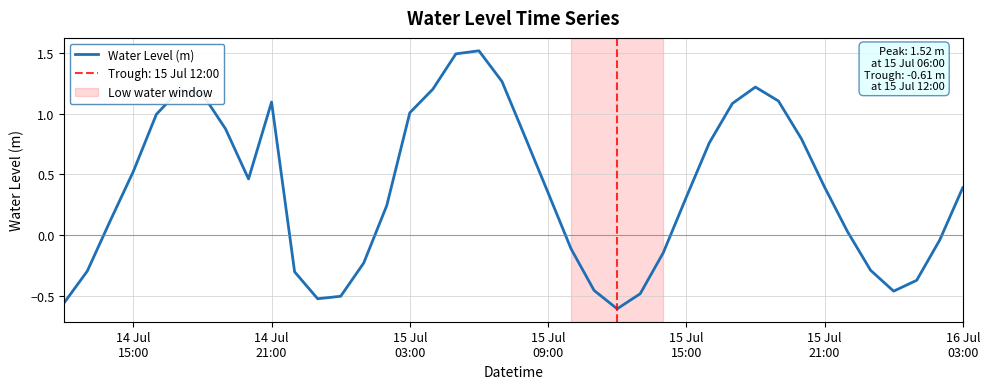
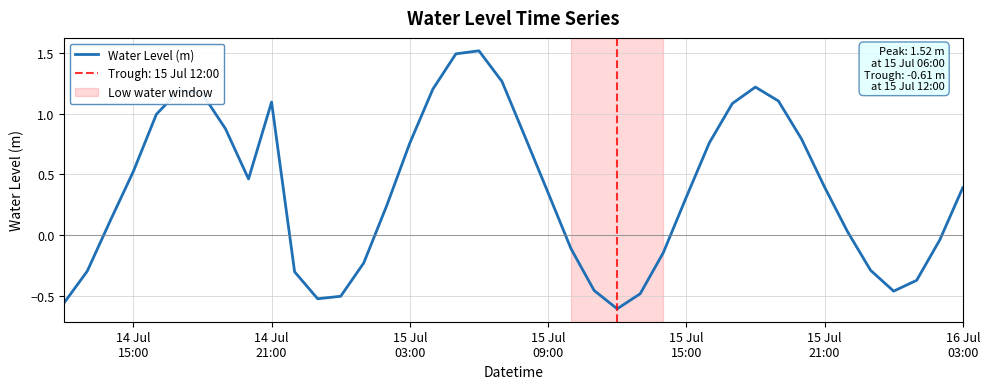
  {
    "14 Jul 15:00": 0.52,
    "14 Jul 21:00": 1.09,
-   "15 Jul 03:00": 1.01,
+   "15 Jul 03:00": 0.76,
    "15 Jul 09:00": 0.35,
    "15 Jul 15:00": 0.31,
    "15 Jul 21:00": 0.40,
    "16 Jul 03:00": 0.39
  }
